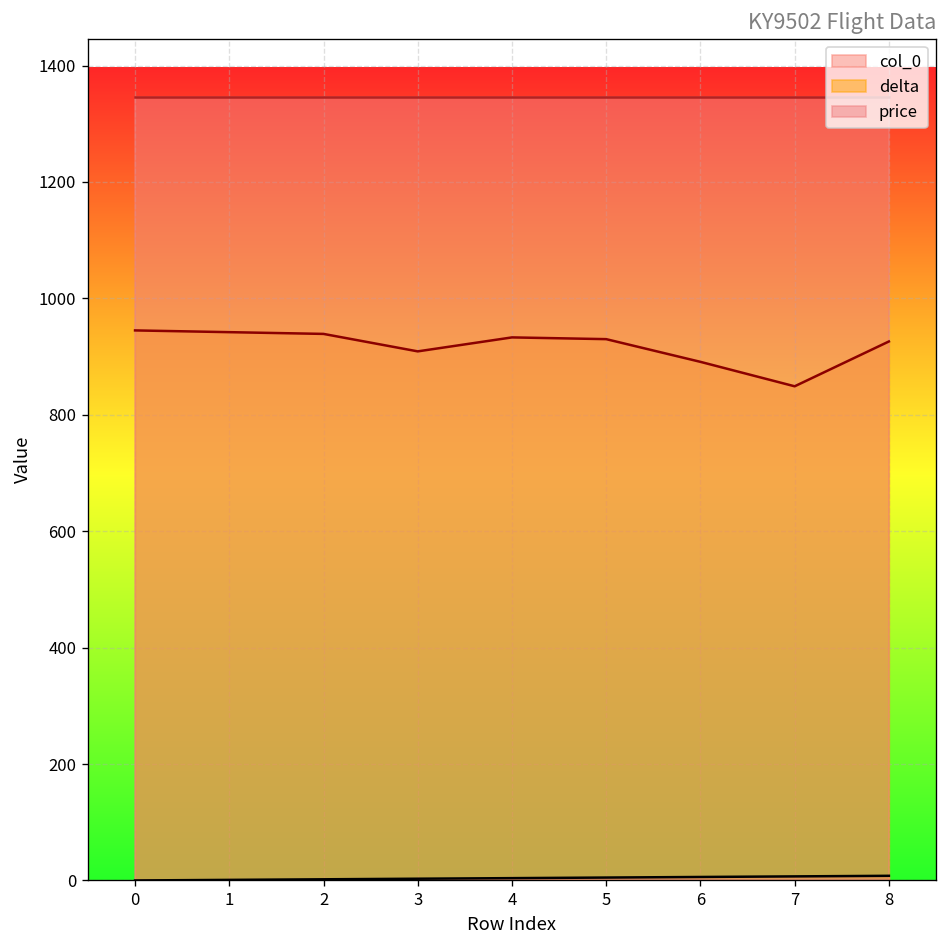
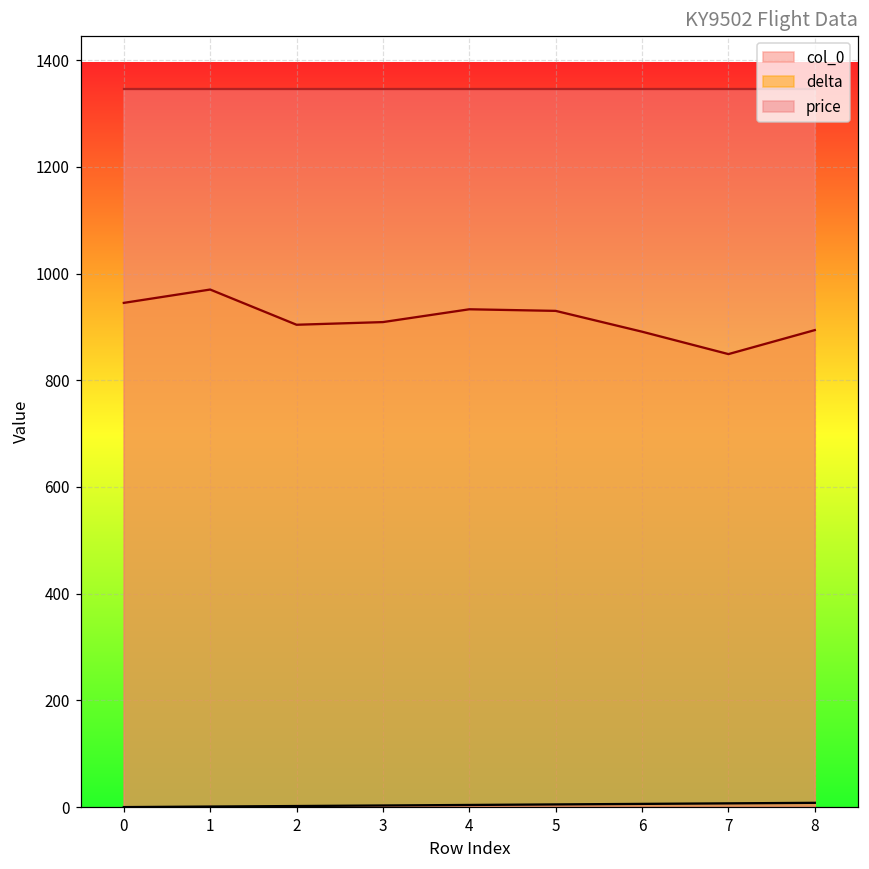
  {
    "delta": {
      "0": 950,
-     "1": 940,
-     "2": 940,
+     "1": 970,
+     "2": 900,
      "3": 910,
      "4": 930,
      "5": 930,
      "6": 890,
      "7": 850,
-     "8": 930
+     "8": 890
    }
  }
